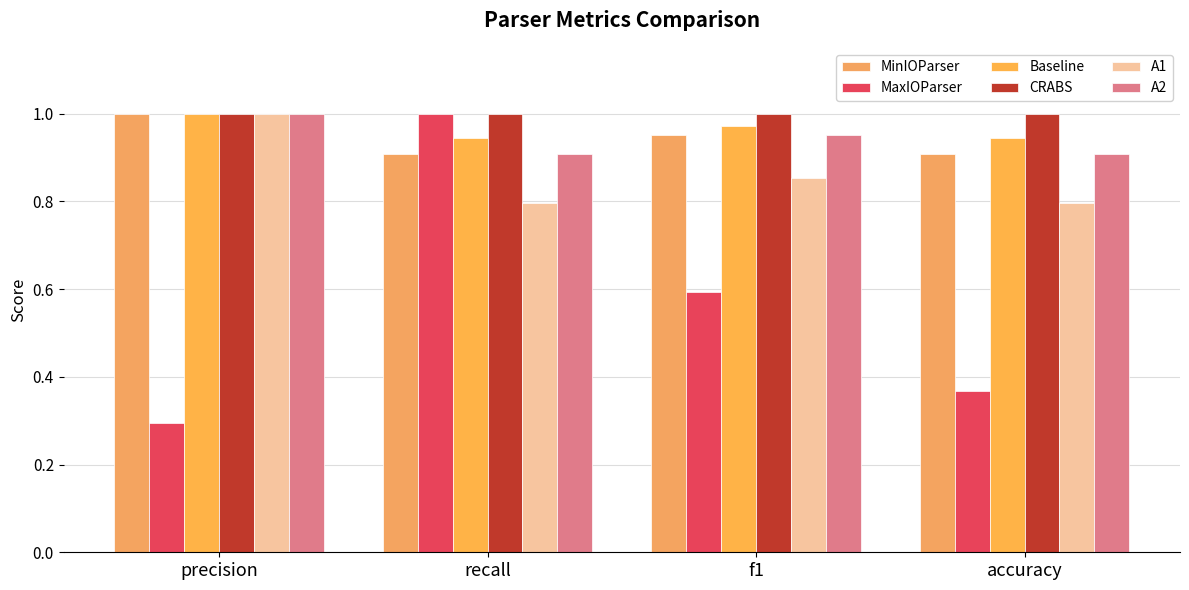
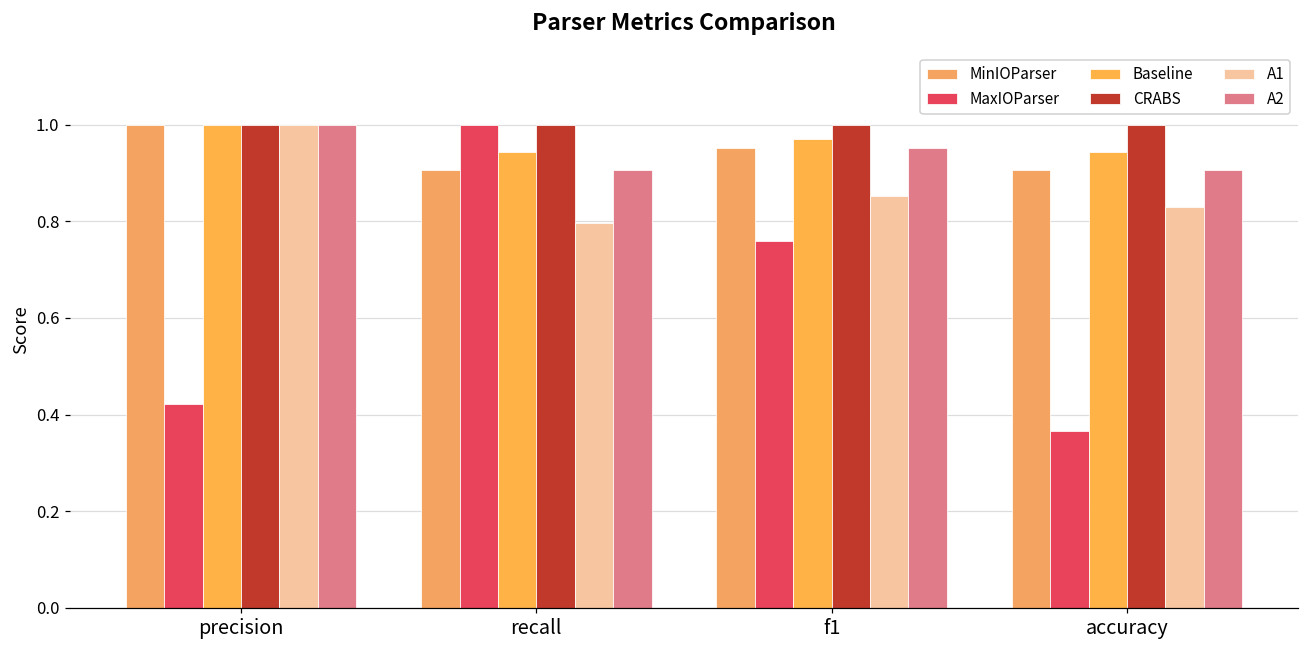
  {
    "MaxIOParser": {
-     "precision": 0.29,
+     "precision": 0.42,
      "recall": 1.00,
-     "f1": 0.59,
+     "f1": 0.76,
      "accuracy": 0.37
    },
    "CRABS": {
      "precision": 1.00,
      "recall": 1.00,
      "f1": 1.00,
      "accuracy": 1.00
    },
    "A1": {
      "precision": 1.00,
      "recall": 0.80,
      "f1": 0.85,
-     "accuracy": 0.80
+     "accuracy": 0.83
    },
    "A2": {
      "precision": 1.00,
      "recall": 0.91,
      "f1": 0.95,
      "accuracy": 0.91
    }
  }
